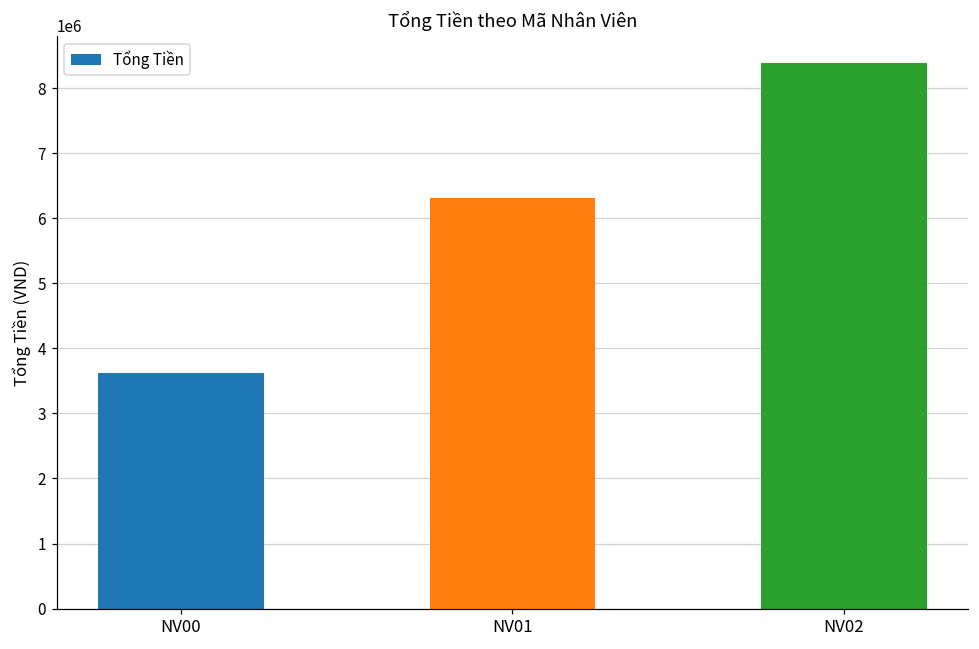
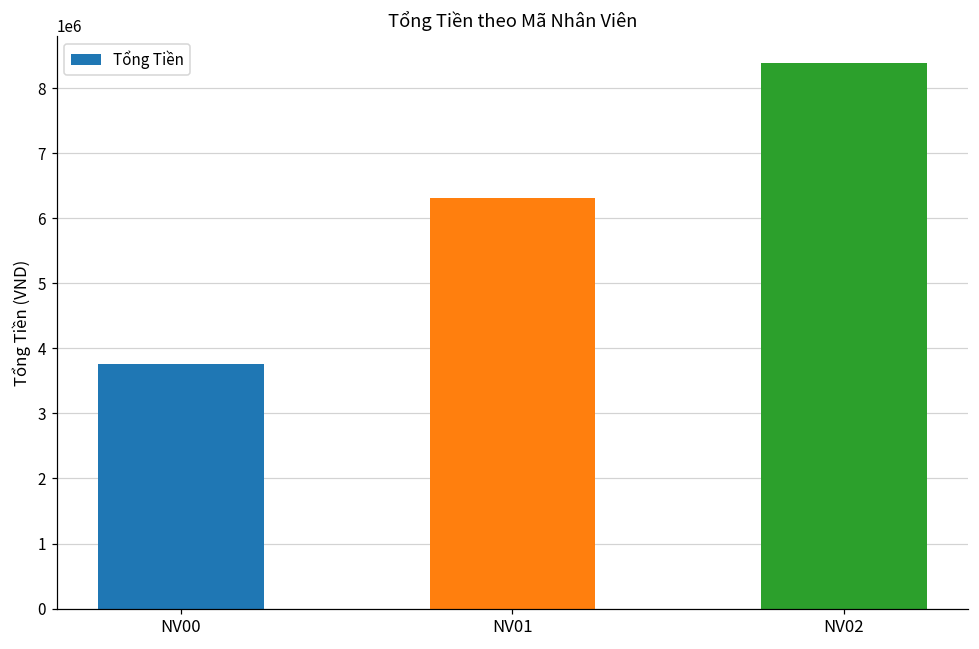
  {
-   "NV00": 3600000,
+   "NV00": 3800000,
    "NV01": 6300000,
    "NV02": 8400000
  }
